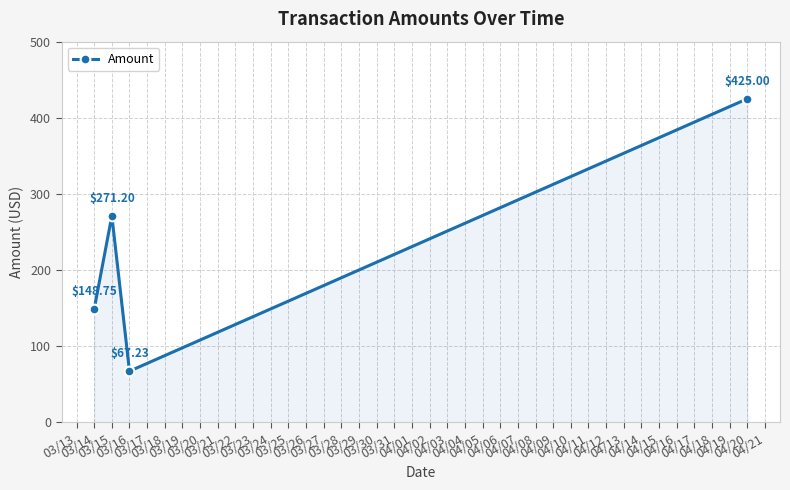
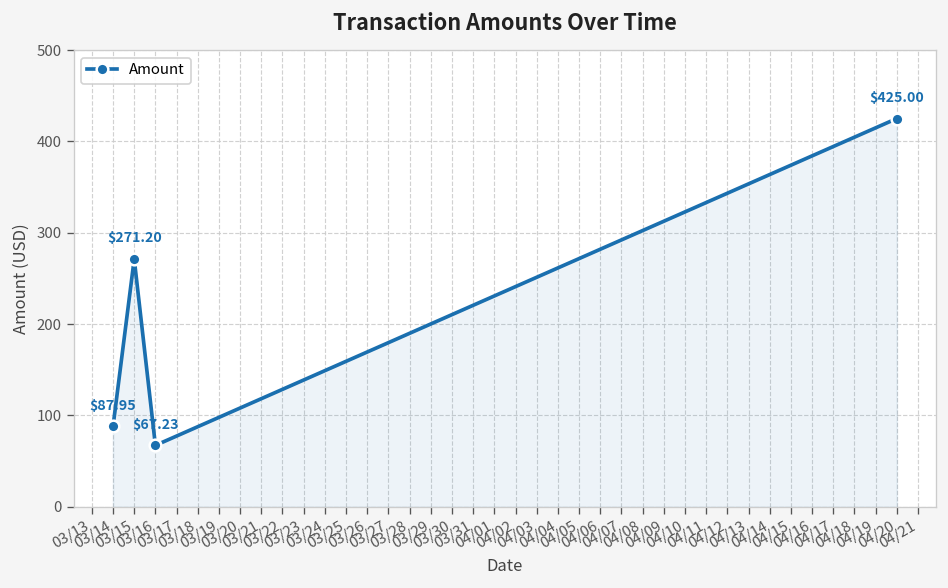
  {
-   "03/14": "$148.75",
+   "03/14": "$87.95",
    "03/15": "$271.20",
    "03/16": "$67.23",
    "04/20": "$425.00"
  }
